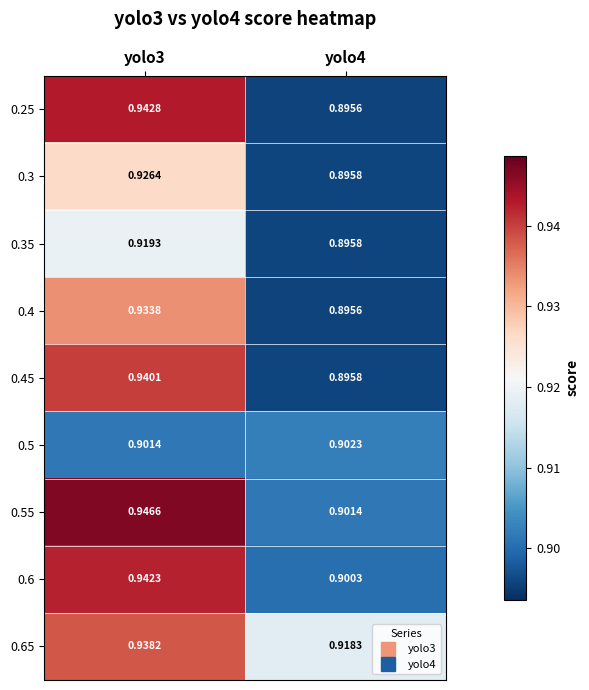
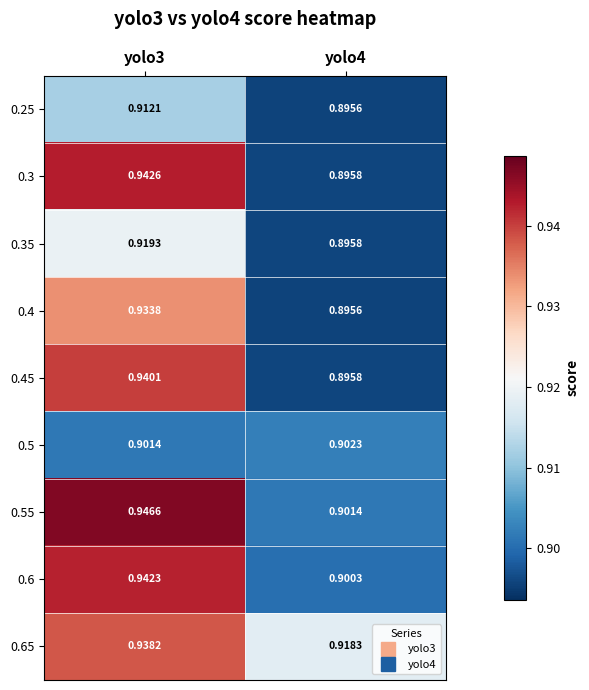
  {
    "0.25": {
-     "yolo3": 0.9428,
+     "yolo3": 0.9121,
      "yolo4": 0.8956
    },
    "0.3": {
-     "yolo3": 0.9264,
+     "yolo3": 0.9426,
      "yolo4": 0.8958
    },
    "0.35": {
      "yolo3": 0.9193,
      "yolo4": 0.8958
    },
    "0.4": {
      "yolo3": 0.9338,
      "yolo4": 0.8956
    },
    "0.45": {
      "yolo3": 0.9401,
      "yolo4": 0.8958
    },
    "0.5": {
      "yolo3": 0.9014,
      "yolo4": 0.9023
    },
    "0.55": {
      "yolo3": 0.9466,
      "yolo4": 0.9014
    },
    "0.6": {
      "yolo3": 0.9423,
      "yolo4": 0.9003
    },
    "0.65": {
      "yolo3": 0.9382,
      "yolo4": 0.9183
    }
  }
